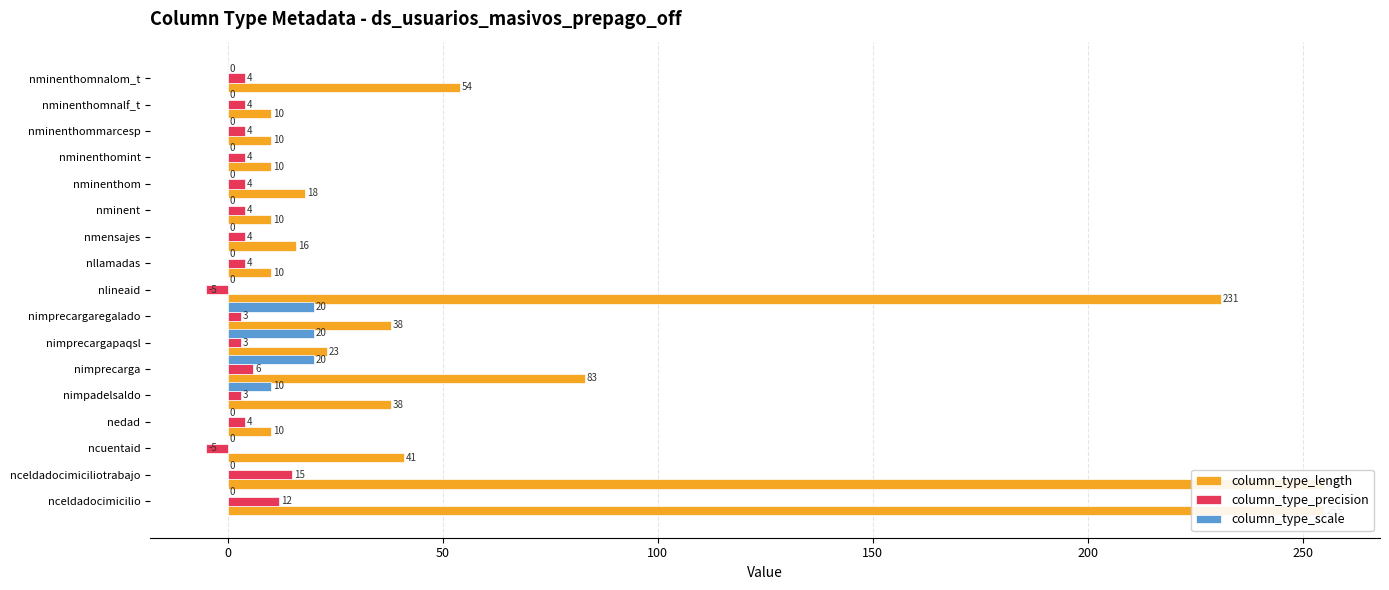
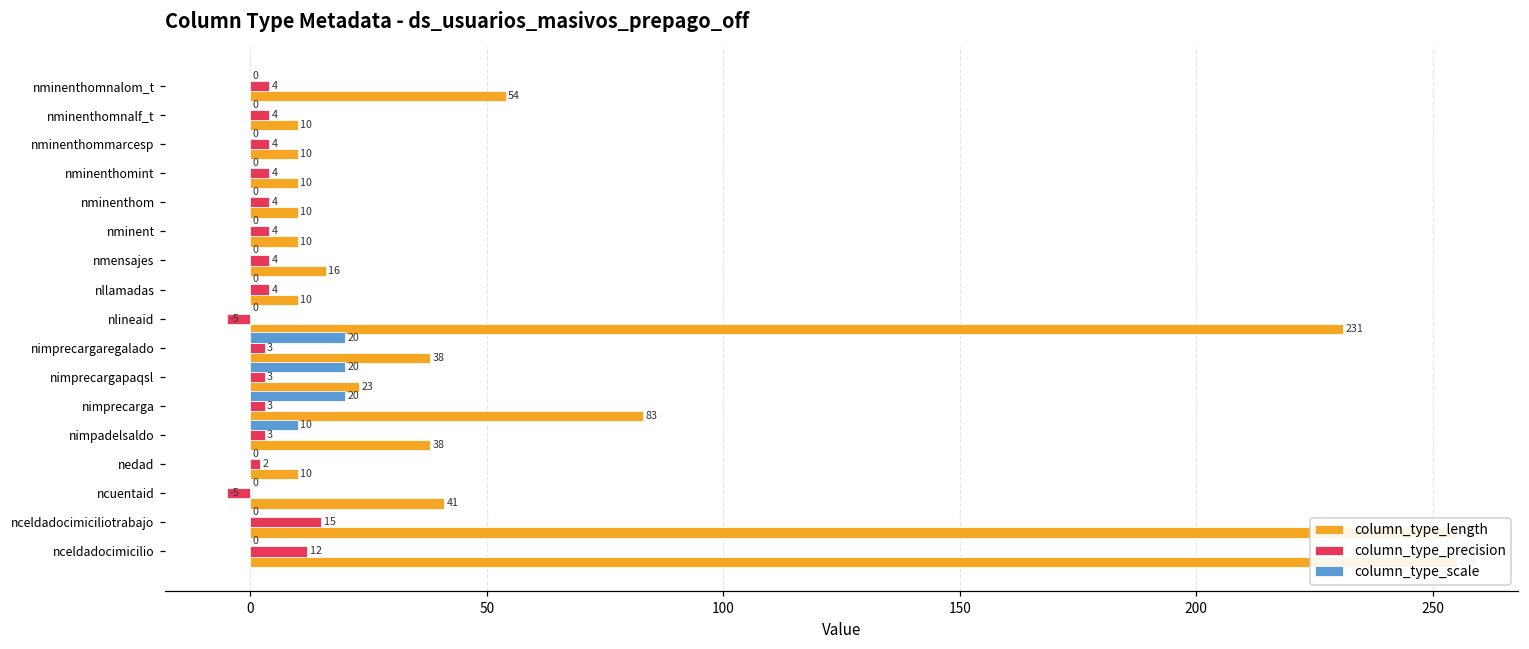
  {
    "column_type_length": {
      "nminenthomnalom_t": 54,
      "nminenthomnalf_t": 10,
      "nminenthommarcesp": 10,
      "nminenthomint": 10,
-     "nminenthom": 18,
+     "nminenthom": 10,
      "nminent": 10,
      "nmensajes": 16,
      "nllamadas": 10,
      "nlineaid": 231,
      "nimprecargaregalado": 38,
      "nimprecargapaqsl": 23,
      "nimprecarga": 83,
      "nimpadelsaldo": 38,
      "nedad": 10,
      "ncuentaid": 41
    },
    "column_type_precision": {
      "nminenthomnalom_t": 4,
      "nminenthomnalf_t": 4,
      "nminenthommarcesp": 4,
      "nminenthomint": 4,
      "nminenthom": 4,
      "nminent": 4,
      "nmensajes": 4,
      "nllamadas": 4,
      "nlineaid": -5,
      "nimprecargaregalado": 3,
      "nimprecargapaqsl": 3,
-     "nimprecarga": 6,
+     "nimprecarga": 3,
      "nimpadelsaldo": 3,
-     "nedad": 4,
+     "nedad": 2,
      "ncuentaid": -5,
      "nceldadocimiciliotrabajo": 15,
      "nceldadocimicilio": 12
    },
    "column_type_scale": {
      "nminenthomnalom_t": 0,
      "nminenthomnalf_t": 0,
      "nminenthommarcesp": 0,
      "nminenthomint": 0,
      "nminenthom": 0,
      "nminent": 0,
      "nmensajes": 0,
      "nllamadas": 0,
      "nlineaid": 0,
      "nimprecargaregalado": 20,
      "nimprecargapaqsl": 20,
      "nimprecarga": 20,
      "nimpadelsaldo": 10,
      "nedad": 0,
      "ncuentaid": 0,
      "nceldadocimiciliotrabajo": 0,
      "nceldadocimicilio": 0
    }
  }
